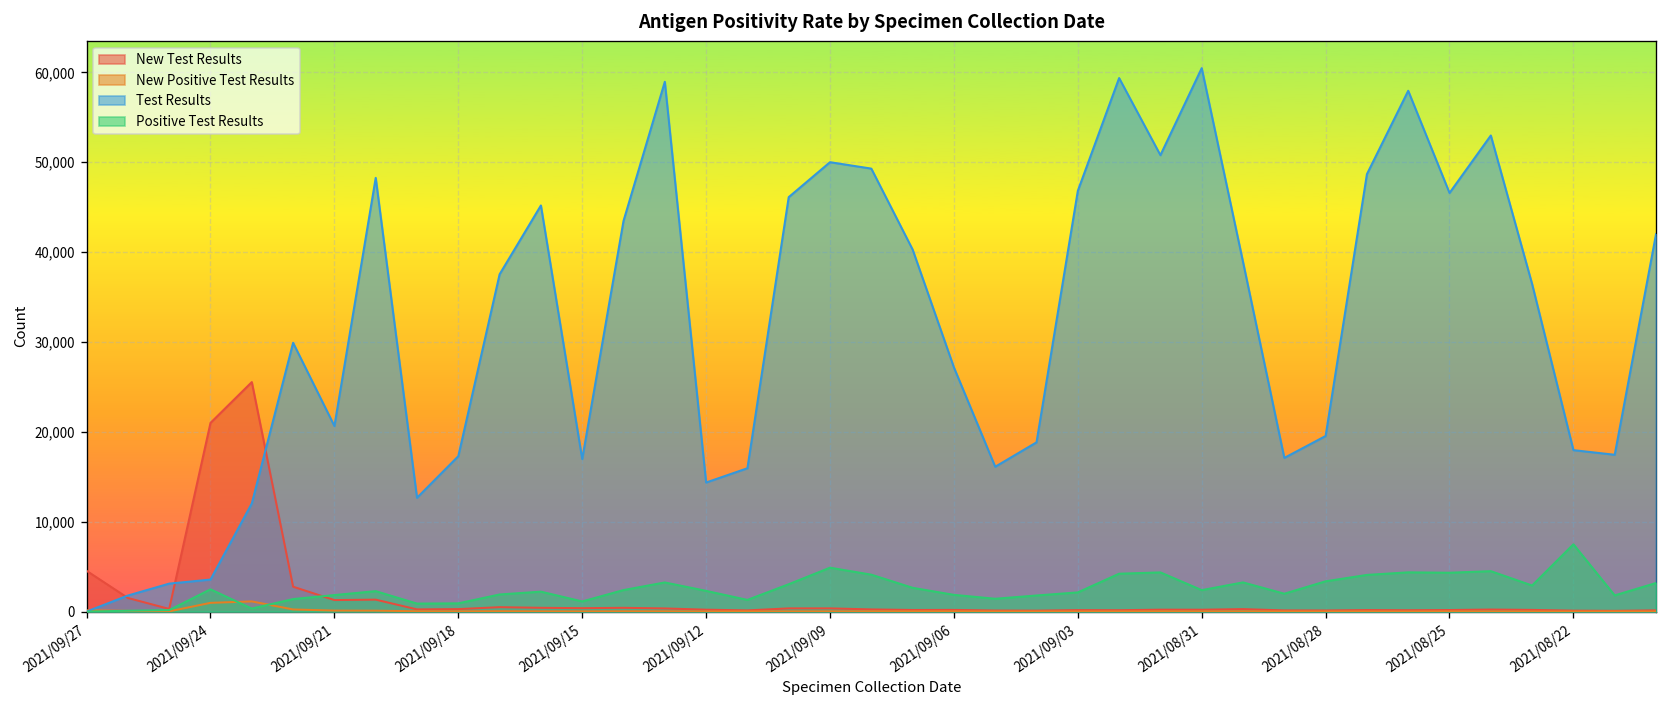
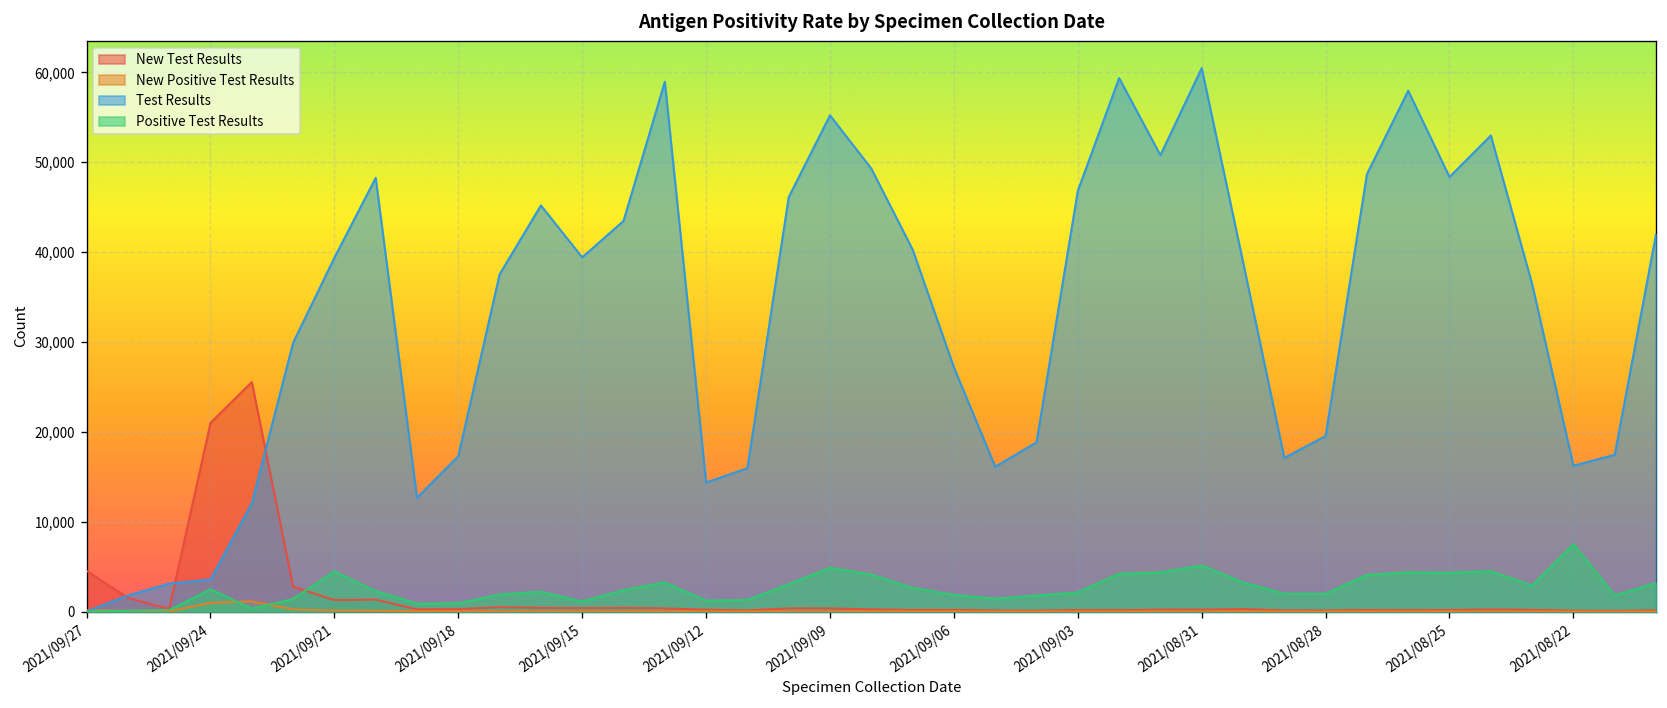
  {
    "Test Results": {
      "2021/09/24": "4,000",
-     "2021/09/21": "21,000",
+     "2021/09/21": "39,000",
      "2021/09/18": "17,000",
-     "2021/09/15": "17,000",
+     "2021/09/15": "39,000",
      "2021/09/12": "14,000",
-     "2021/09/09": "50,000",
+     "2021/09/09": "55,000",
      "2021/09/06": "27,000",
      "2021/09/03": "47,000",
      "2021/08/31": "60,000",
      "2021/08/28": "20,000",
-     "2021/08/25": "47,000",
-     "2021/08/22": "18,000"
+     "2021/08/25": "48,000",
+     "2021/08/22": "16,000"
    },
    "Positive Test Results": {
      "2021/09/24": "2,000",
-     "2021/09/21": "2,000",
+     "2021/09/21": "4,000",
      "2021/09/18": "1,000",
      "2021/09/15": "1,000",
-     "2021/09/12": "2,000",
+     "2021/09/12": "1,000",
      "2021/09/09": "5,000",
      "2021/09/06": "2,000",
      "2021/09/03": "2,000",
-     "2021/08/31": "2,000",
-     "2021/08/28": "3,000",
+     "2021/08/31": "5,000",
+     "2021/08/28": "2,000",
      "2021/08/25": "4,000",
      "2021/08/22": "7,000"
    }
  }
